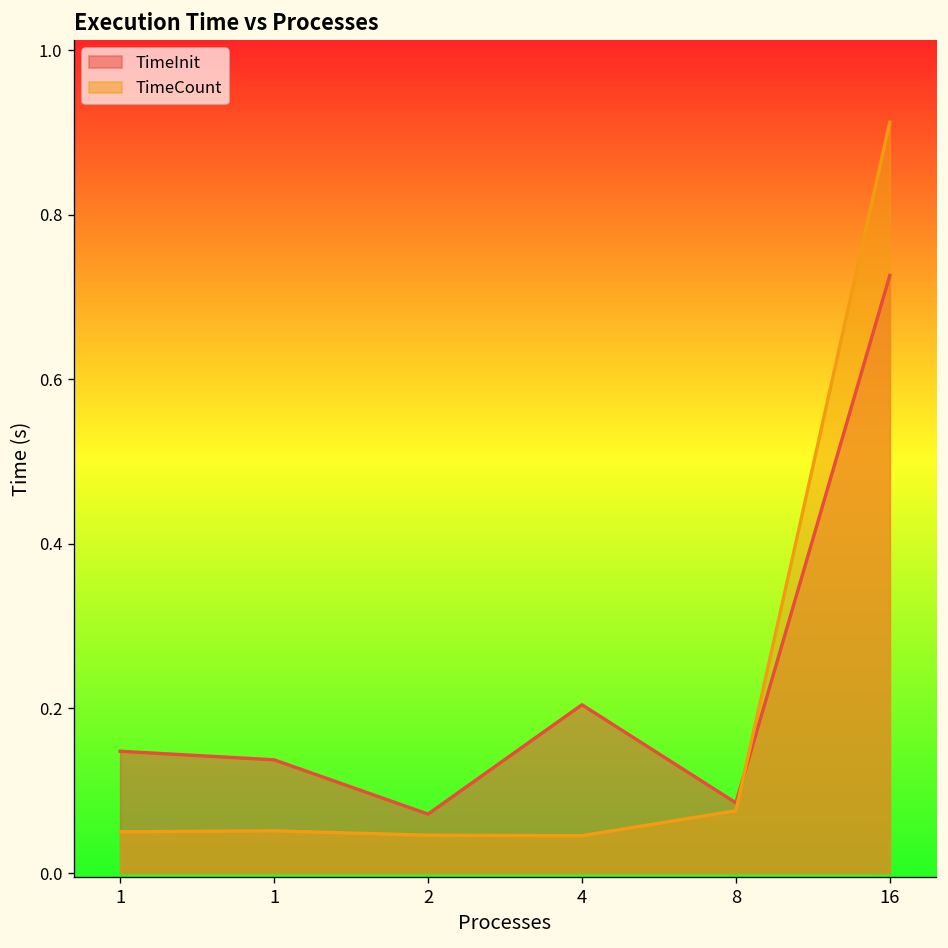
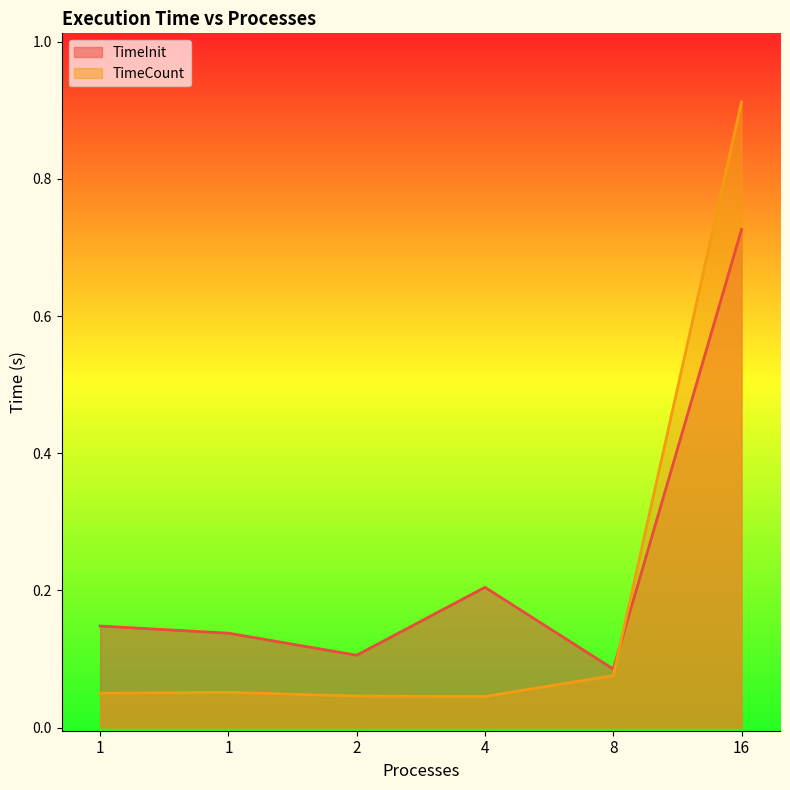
  {
    "TimeInit": {
-     "2": 0.07,
+     "2": 0.11,
      "4": 0.20,
      "8": 0.09,
      "16": 0.73
    },
    "TimeCount": {
      "2": 0.05,
      "4": 0.05,
      "8": 0.08,
      "16": 0.91
    }
  }
